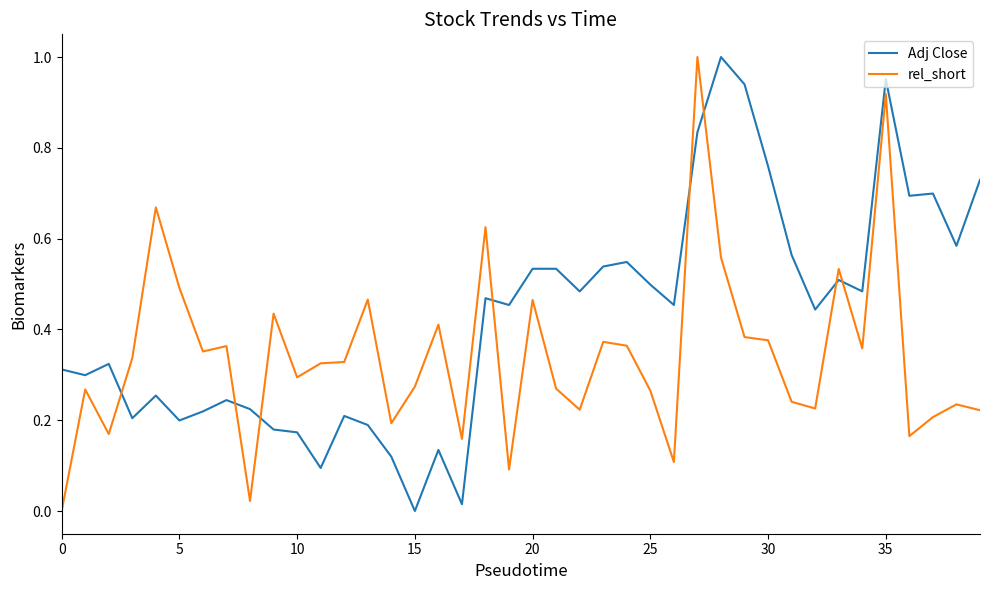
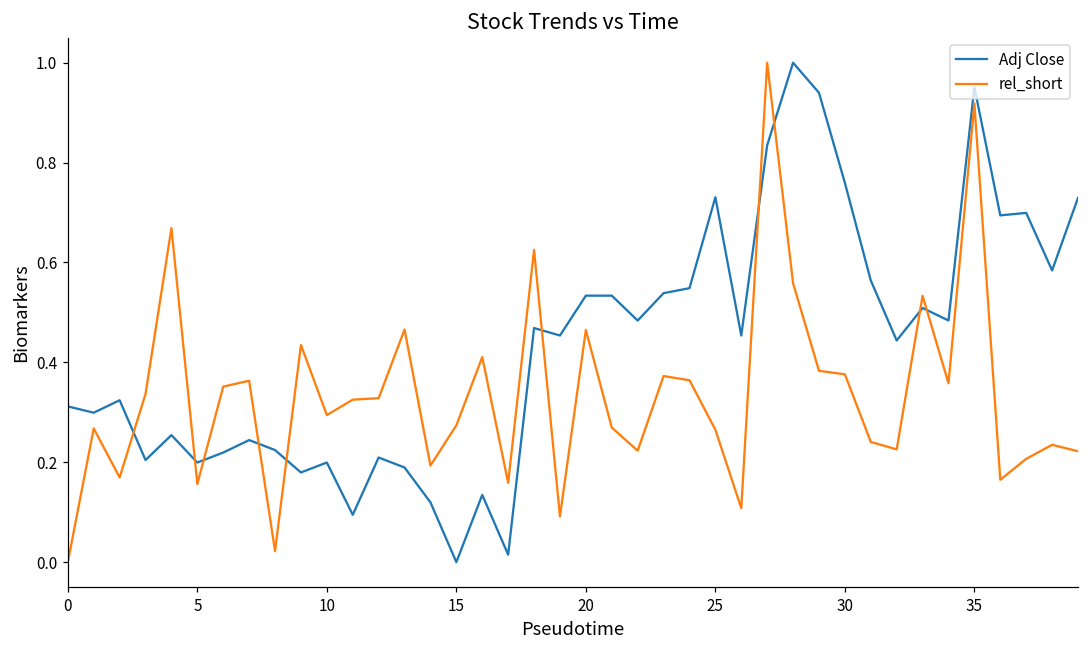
  {
    "Adj Close": {
      "0": 0.31,
      "5": 0.20,
-     "10": 0.17,
+     "10": 0.20,
      "15": 0.00,
      "20": 0.53,
-     "25": 0.50,
+     "25": 0.73,
      "30": 0.76
    },
    "rel_short": {
      "0": 0.00,
-     "5": 0.49,
+     "5": 0.16,
      "10": 0.29,
      "15": 0.27,
      "20": 0.46,
      "25": 0.27,
      "30": 0.38,
      "35": 0.92
    }
  }
